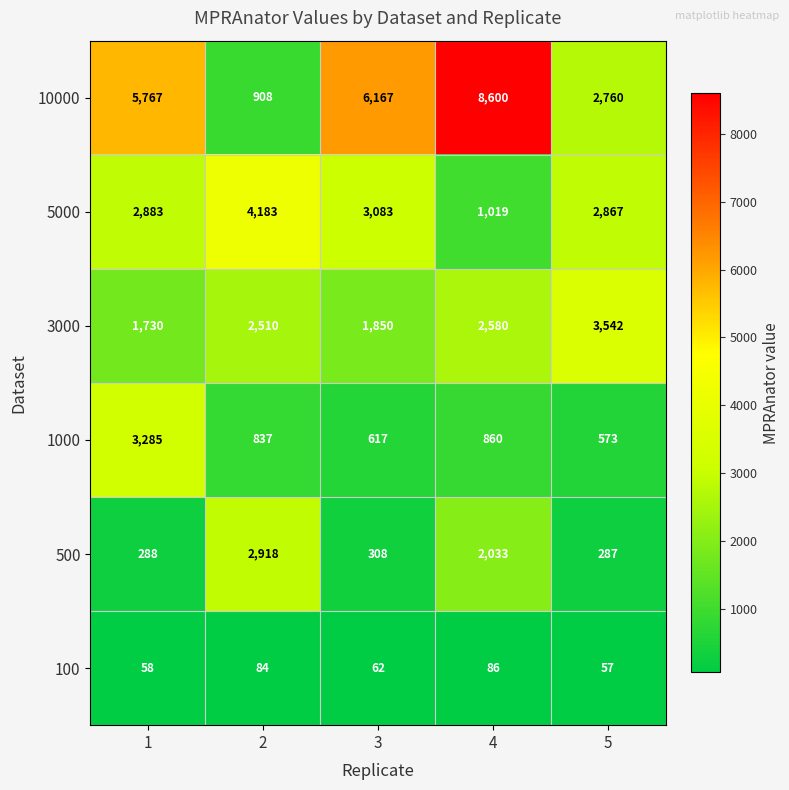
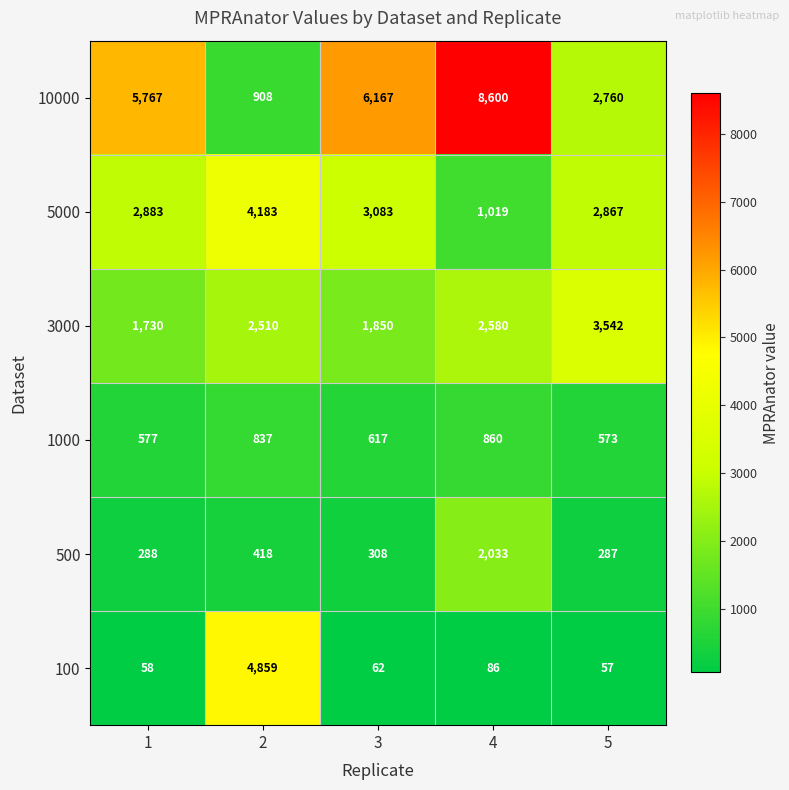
  {
    "10000": {
      "1": "5,767",
      "2": "908",
      "3": "6,167",
      "4": "8,600",
      "5": "2,760"
    },
    "5000": {
      "1": "2,883",
      "2": "4,183",
      "3": "3,083",
      "4": "1,019",
      "5": "2,867"
    },
    "3000": {
      "1": "1,730",
      "2": "2,510",
      "3": "1,850",
      "4": "2,580",
      "5": "3,542"
    },
    "1000": {
-     "1": "3,285",
+     "1": "577",
      "2": "837",
      "3": "617",
      "4": "860",
      "5": "573"
    },
    "500": {
      "1": "288",
-     "2": "2,918",
+     "2": "418",
      "3": "308",
      "4": "2,033",
      "5": "287"
    },
    "100": {
      "1": "58",
-     "2": "84",
+     "2": "4,859",
      "3": "62",
      "4": "86",
      "5": "57"
    }
  }
